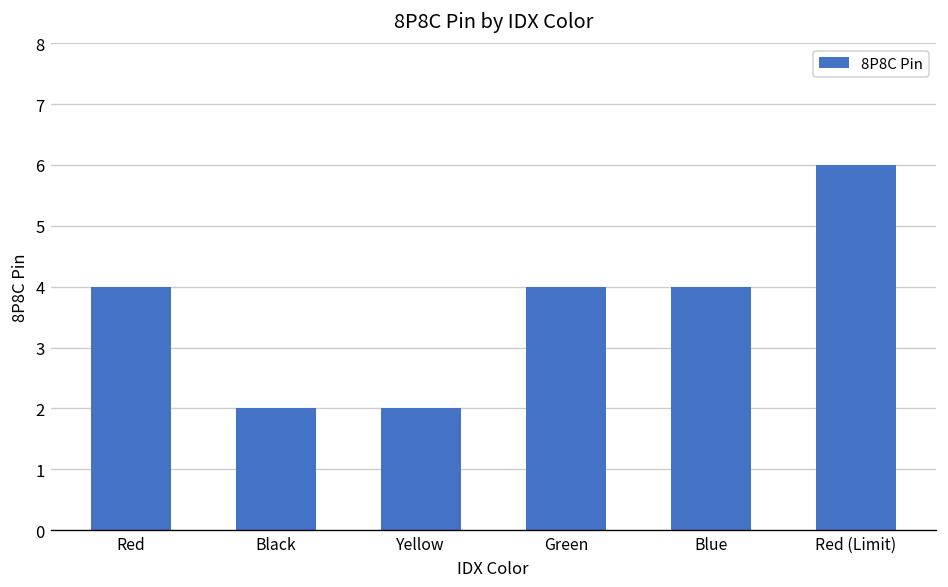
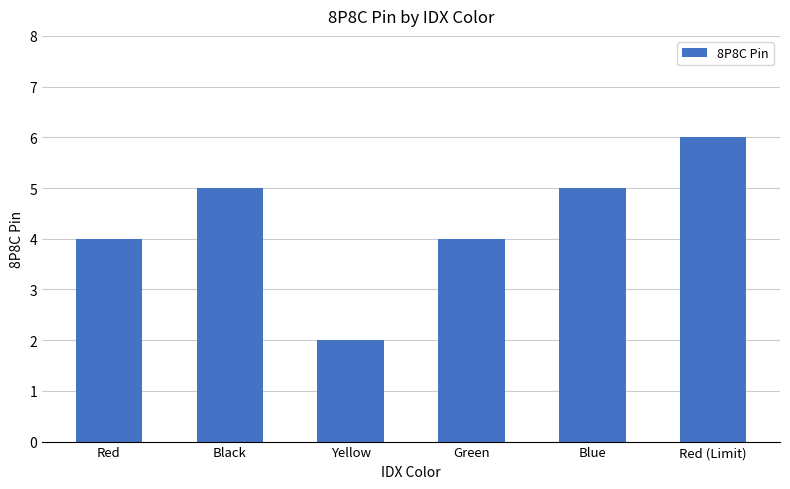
  {
    "Red": 4,
-   "Black": 2,
+   "Black": 5,
    "Yellow": 2,
    "Green": 4,
-   "Blue": 4,
+   "Blue": 5,
    "Red (Limit)": 6
  }
